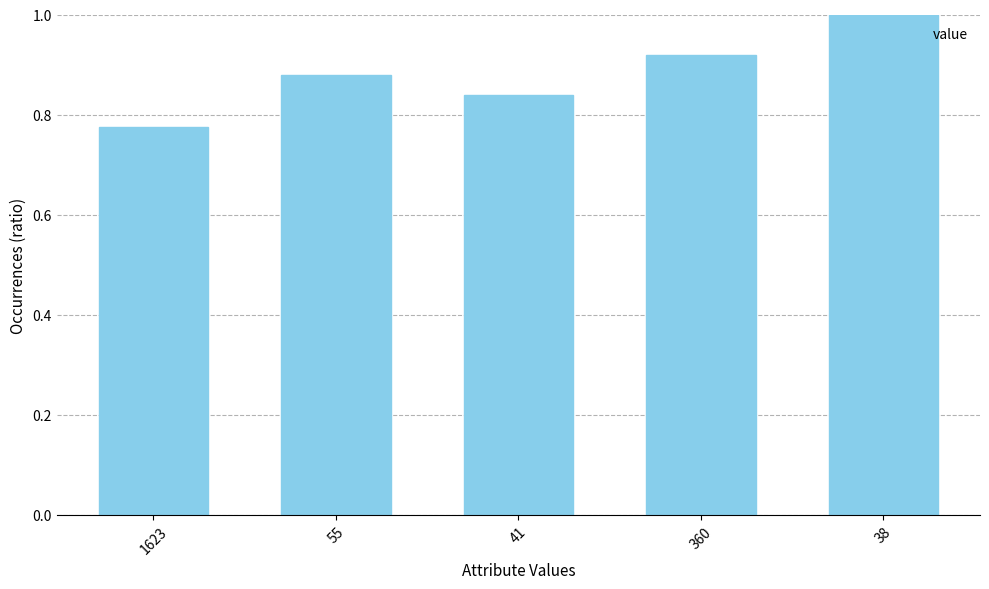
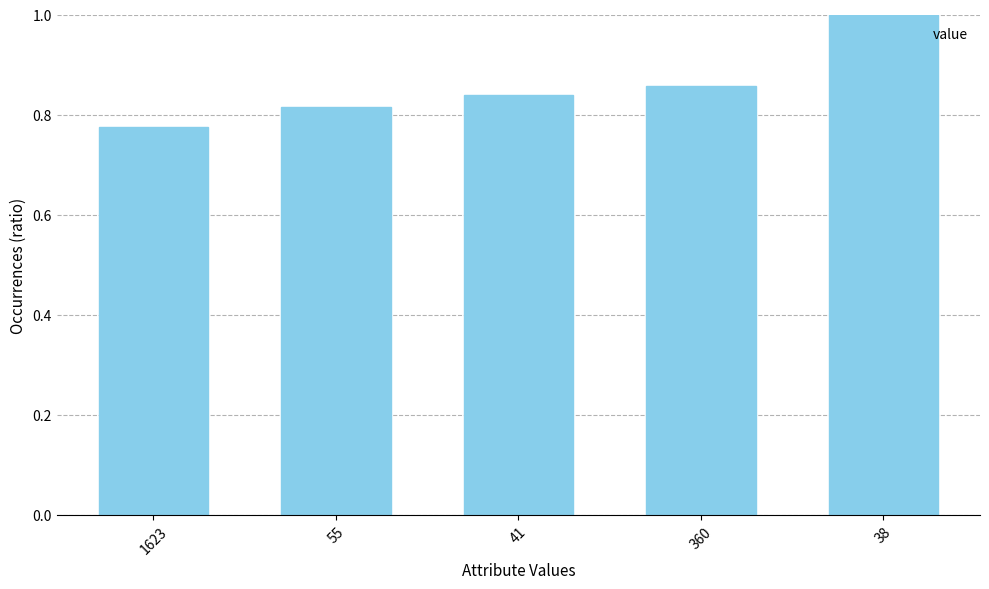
  {
    "1623": 0.77,
-   "55": 0.88,
+   "55": 0.81,
    "41": 0.84,
-   "360": 0.92,
+   "360": 0.86,
    "38": 1.00
  }
